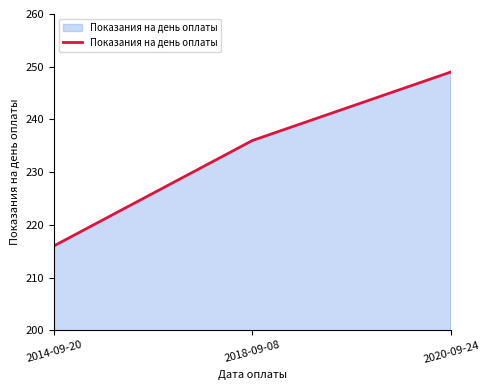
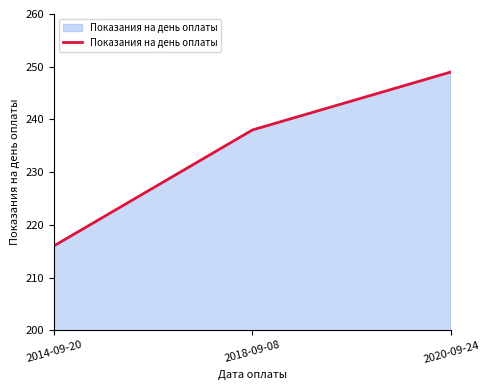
  {
    "2014-09-20": 216,
-   "2018-09-08": 236,
+   "2018-09-08": 238,
    "2020-09-24": 249
  }
